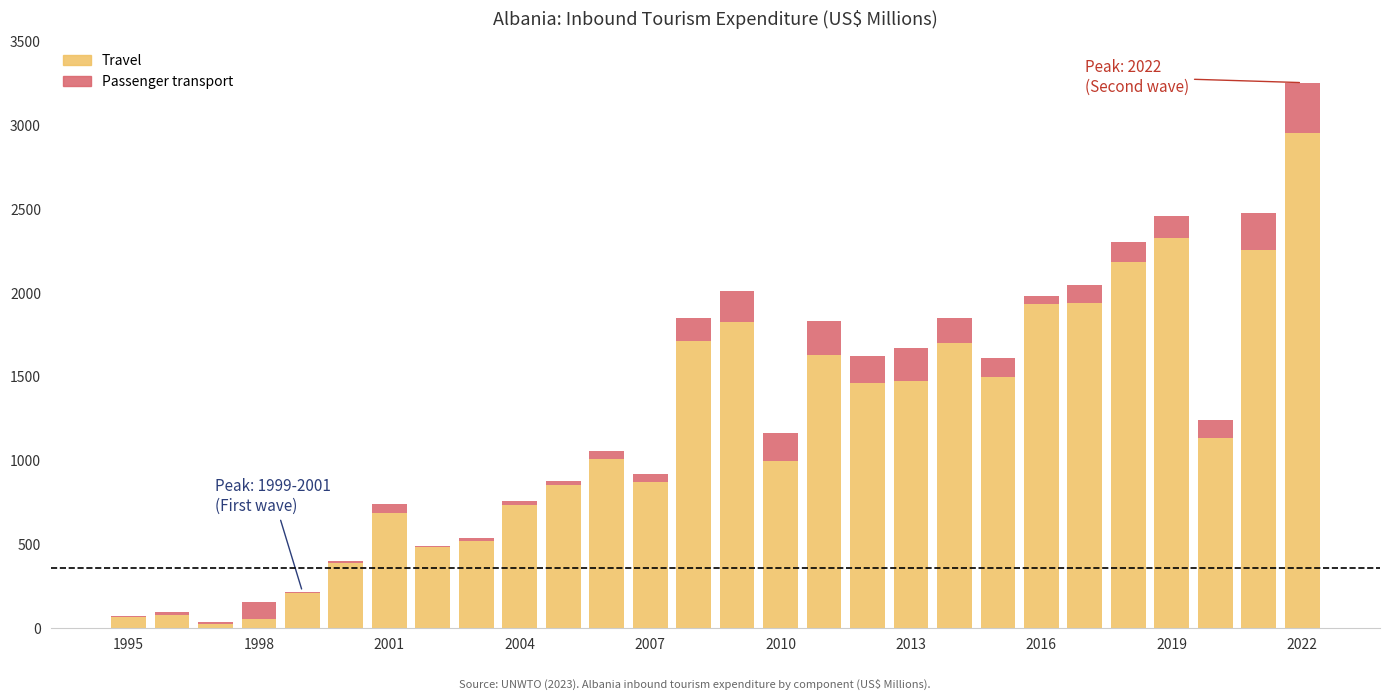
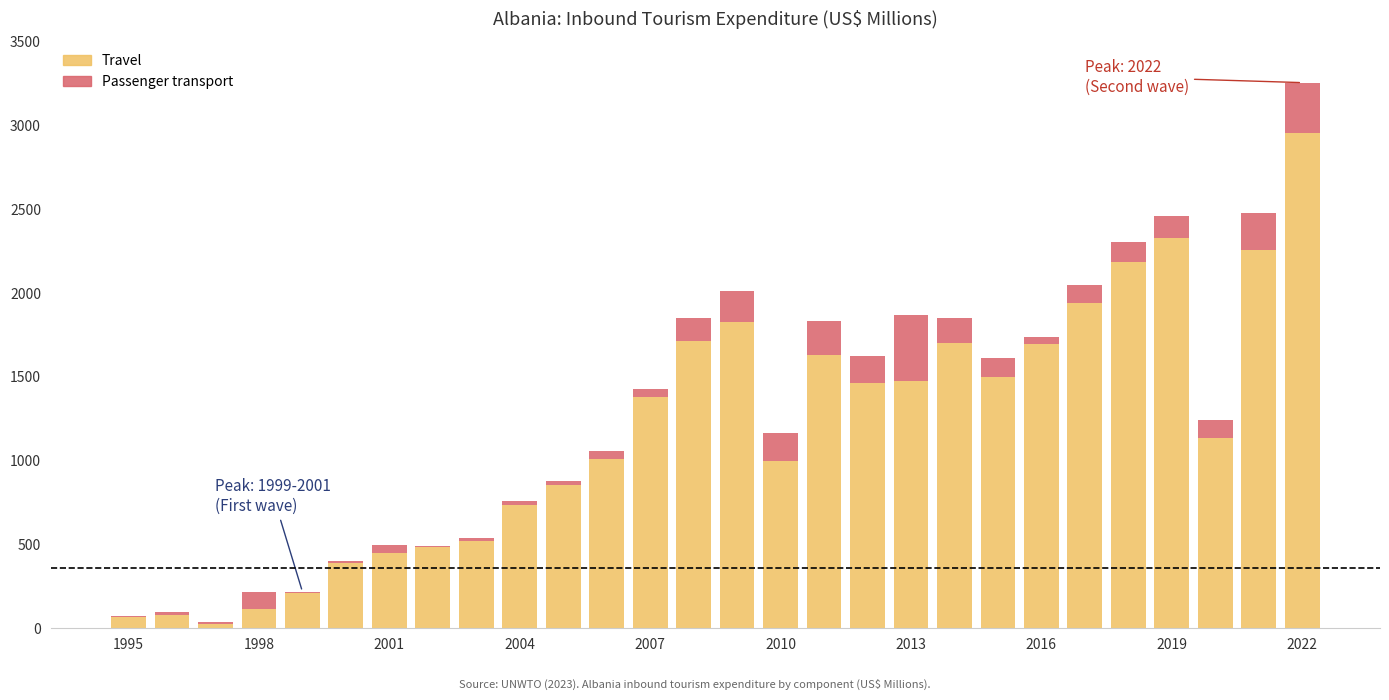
  {
    "Travel": {
      "1995": 70,
-     "1998": 50,
-     "2001": 690,
+     "1998": 110,
+     "2001": 450,
      "2004": 740,
-     "2007": 870,
+     "2007": 1380,
      "2010": 1000,
      "2013": 1470,
-     "2016": 1940,
+     "2016": 1690,
      "2019": 2330,
      "2022": 2960
    },
    "Passenger transport": {
      "2001": 50,
      "2004": 20,
      "2007": 50,
      "2010": 170,
-     "2013": 200,
+     "2013": 390,
      "2016": 50,
      "2019": 130
    }
  }
